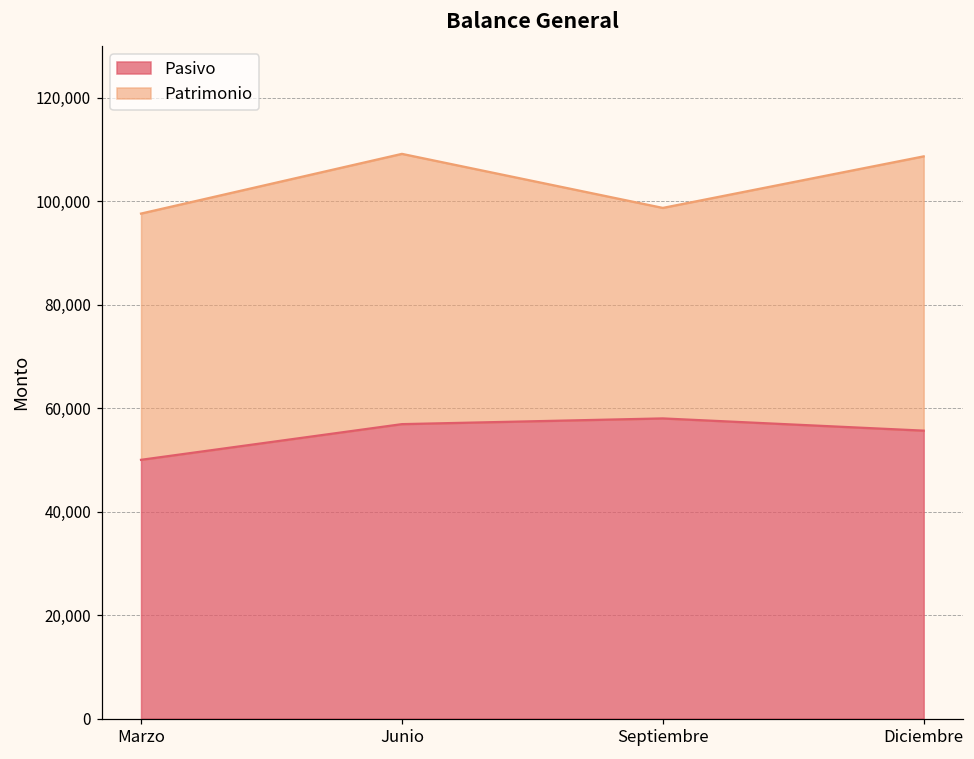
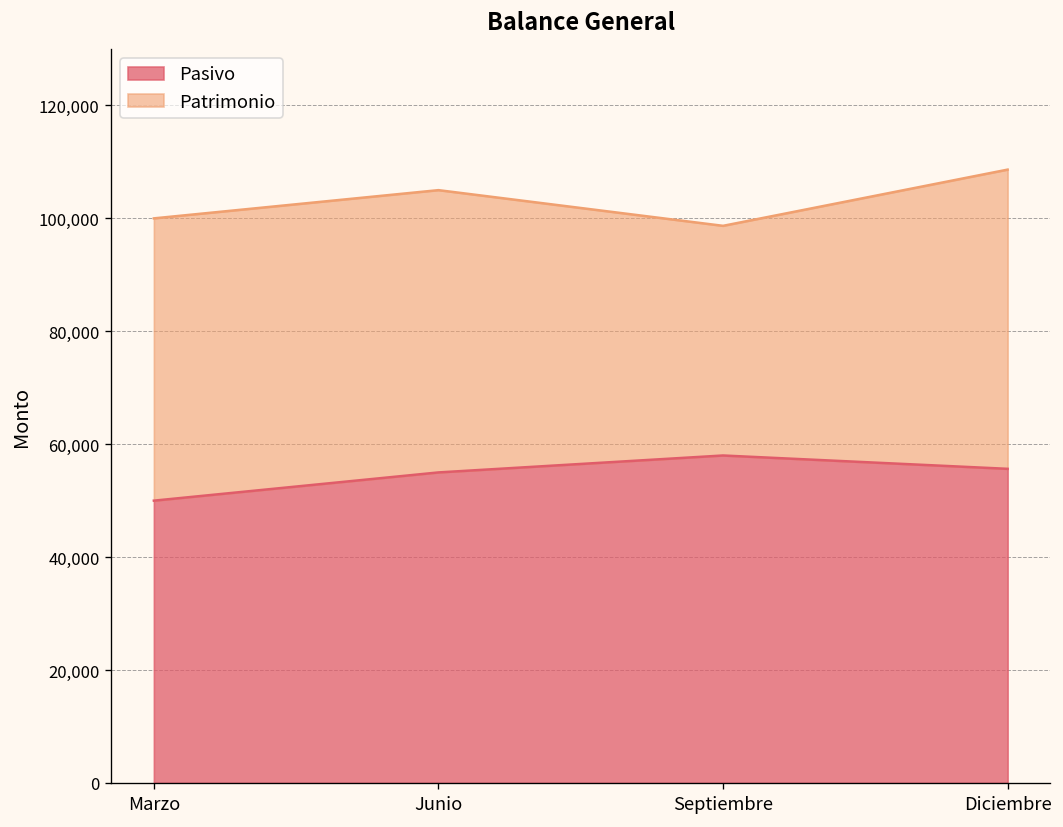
  {
    "Pasivo": {
      "Marzo": "50,000",
-     "Junio": "57,000",
+     "Junio": "55,000",
      "Septiembre": "58,000",
      "Diciembre": "56,000"
    },
    "Patrimonio": {
-     "Marzo": "48,000",
-     "Junio": "52,000",
+     "Marzo": "50,000",
+     "Junio": "50,000",
      "Septiembre": "41,000",
      "Diciembre": "53,000"
    }
  }
